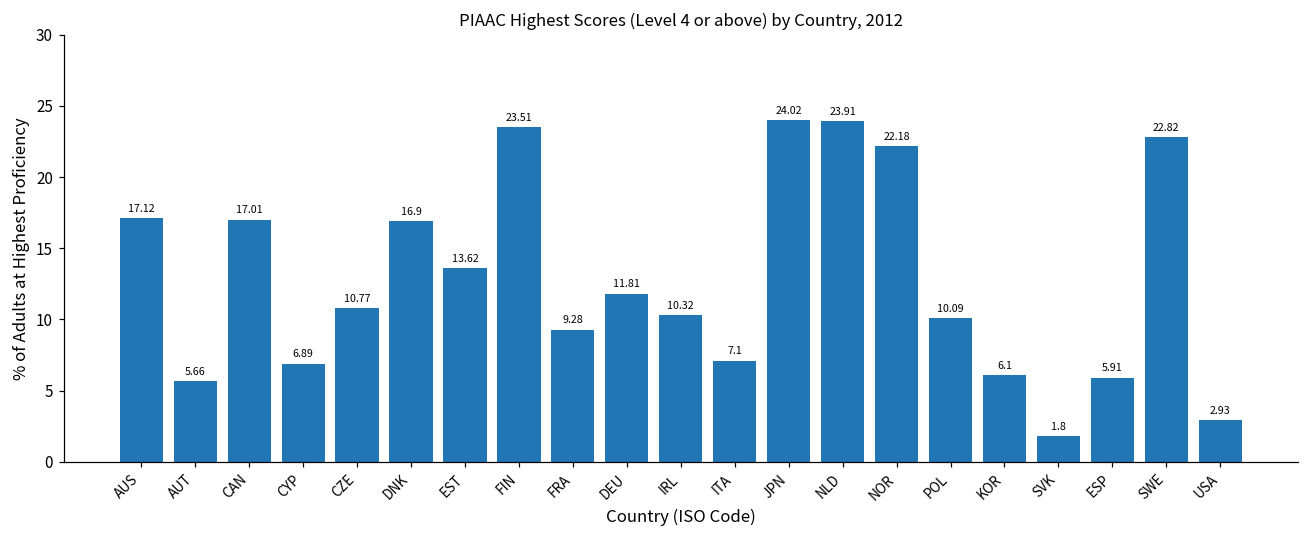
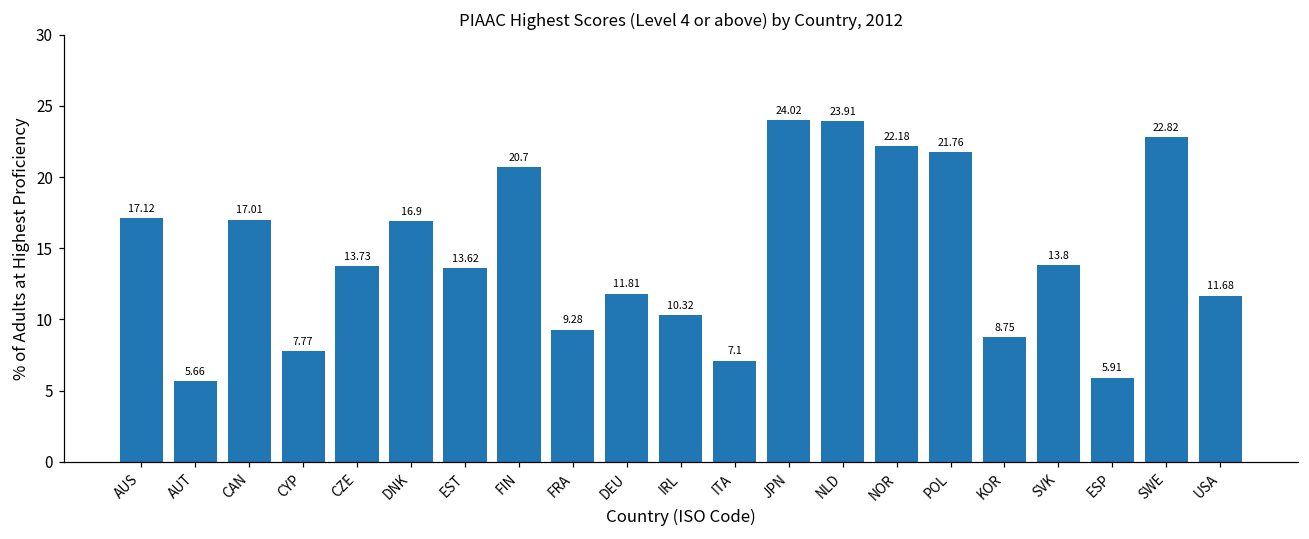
  {
    "AUS": 17.12,
    "AUT": 5.66,
    "CAN": 17.01,
-   "CYP": 6.89,
-   "CZE": 10.77,
+   "CYP": 7.77,
+   "CZE": 13.73,
    "DNK": 16.9,
    "EST": 13.62,
-   "FIN": 23.51,
+   "FIN": 20.7,
    "FRA": 9.28,
    "DEU": 11.81,
    "IRL": 10.32,
    "ITA": 7.1,
    "JPN": 24.02,
    "NLD": 23.91,
    "NOR": 22.18,
-   "POL": 10.09,
-   "KOR": 6.1,
-   "SVK": 1.8,
+   "POL": 21.76,
+   "KOR": 8.75,
+   "SVK": 13.8,
    "ESP": 5.91,
    "SWE": 22.82,
-   "USA": 2.93
+   "USA": 11.68
  }
